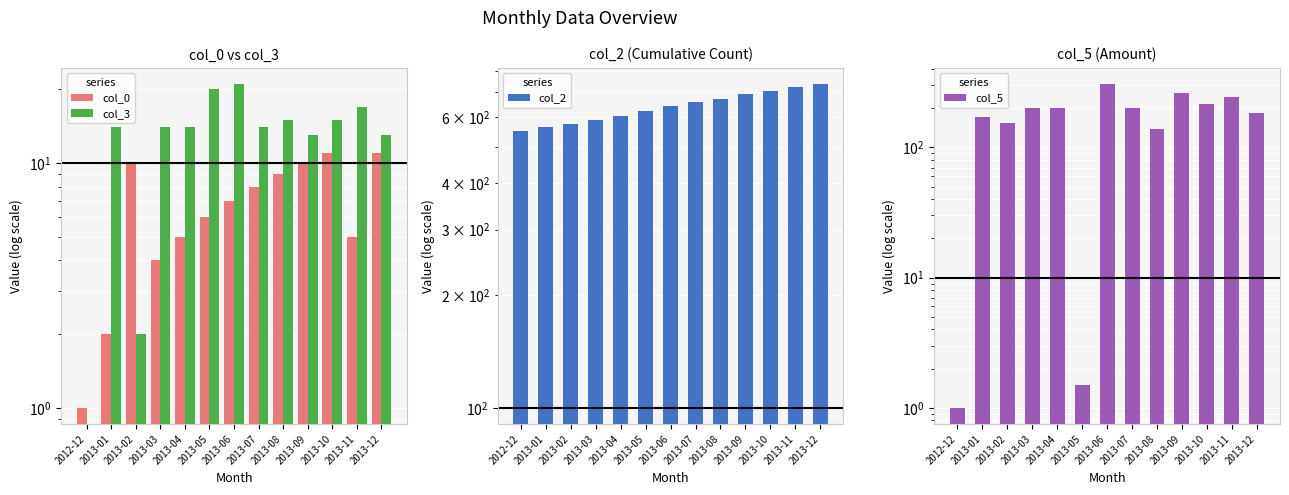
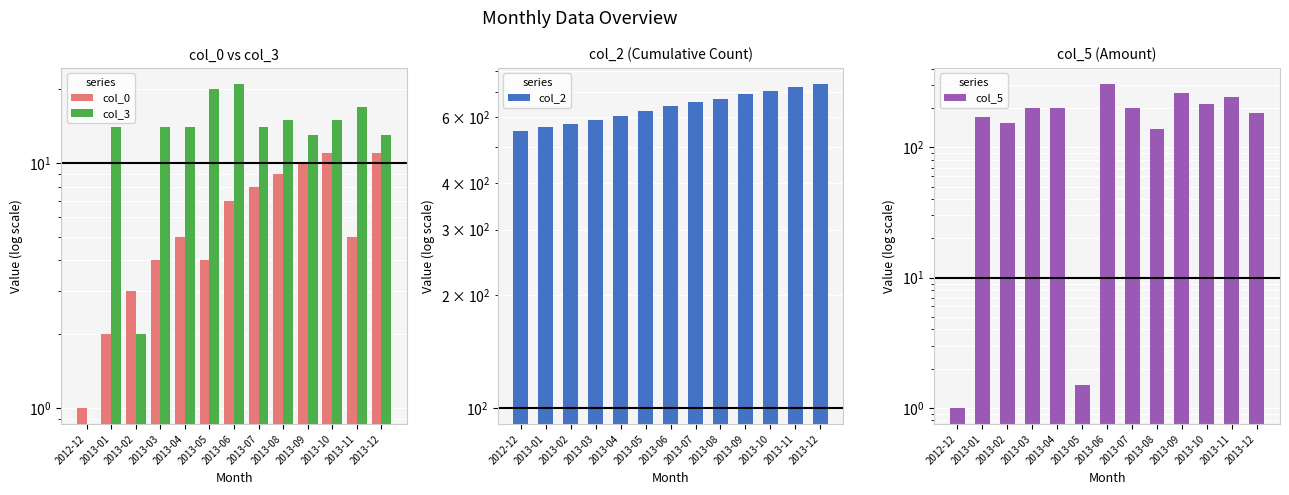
  {
    "col_0 vs col_3": {
      "col_0": {
        "2012-12": 1,
        "2013-01": 2,
-       "2013-02": 10,
+       "2013-02": 3,
        "2013-03": 4,
        "2013-04": 5,
-       "2013-05": 6,
+       "2013-05": 4,
        "2013-06": 7,
        "2013-07": 8,
        "2013-08": 9,
        "2013-09": 10,
        "2013-10": 11,
        "2013-11": 5,
        "2013-12": 11
      },
      "col_3": {
        "2013-01": 14,
        "2013-02": 2,
        "2013-03": 14,
        "2013-04": 14,
        "2013-05": 20,
        "2013-06": 21,
        "2013-07": 14,
        "2013-08": 15,
        "2013-09": 13,
        "2013-10": 15,
        "2013-11": 17,
        "2013-12": 13
      }
    },
    "col_5 (Amount)": {
      "2012-12": 1.0,
      "2013-01": 170,
      "2013-02": 160,
      "2013-03": 200,
      "2013-04": 200,
      "2013-05": 1.5,
      "2013-06": 310,
      "2013-07": 200,
      "2013-08": 140,
      "2013-09": 260,
      "2013-10": 220,
      "2013-11": 250,
      "2013-12": 190
    }
  }
